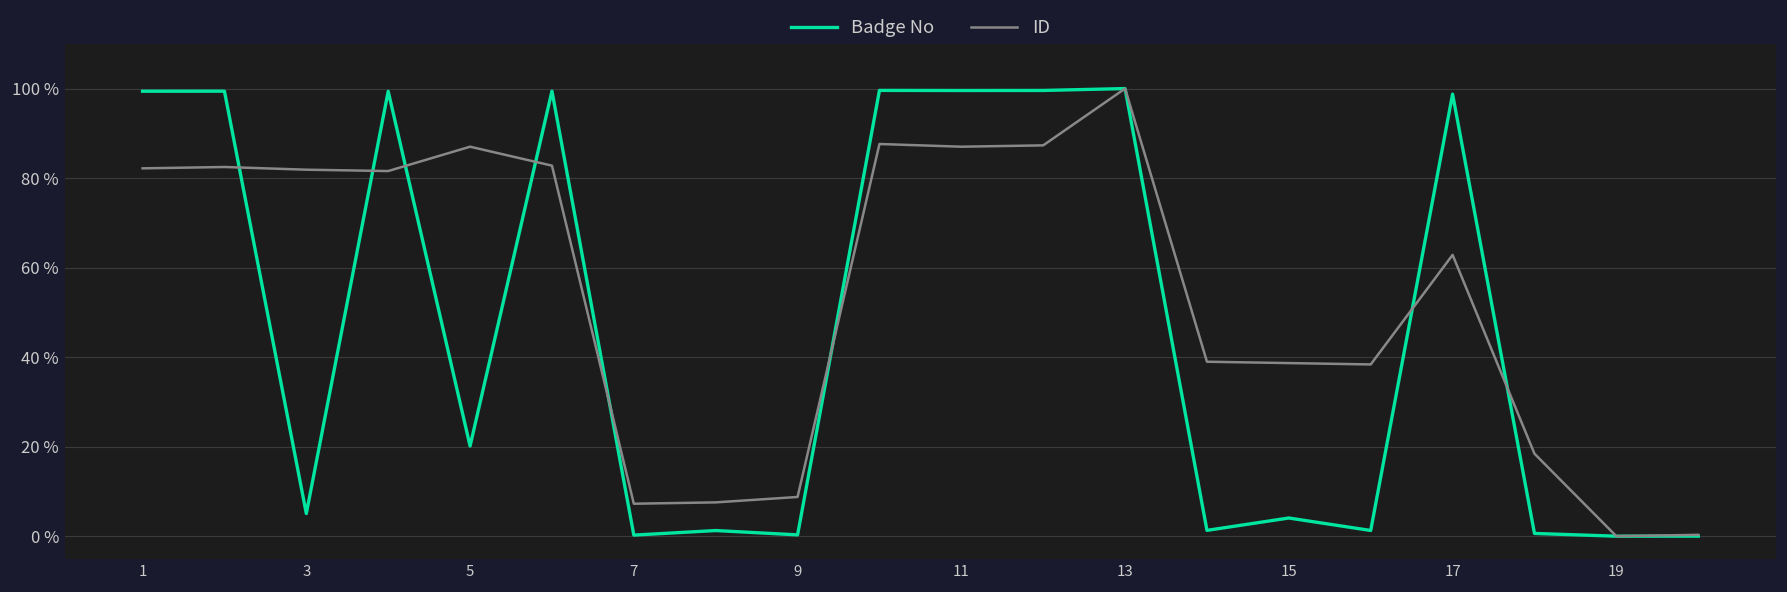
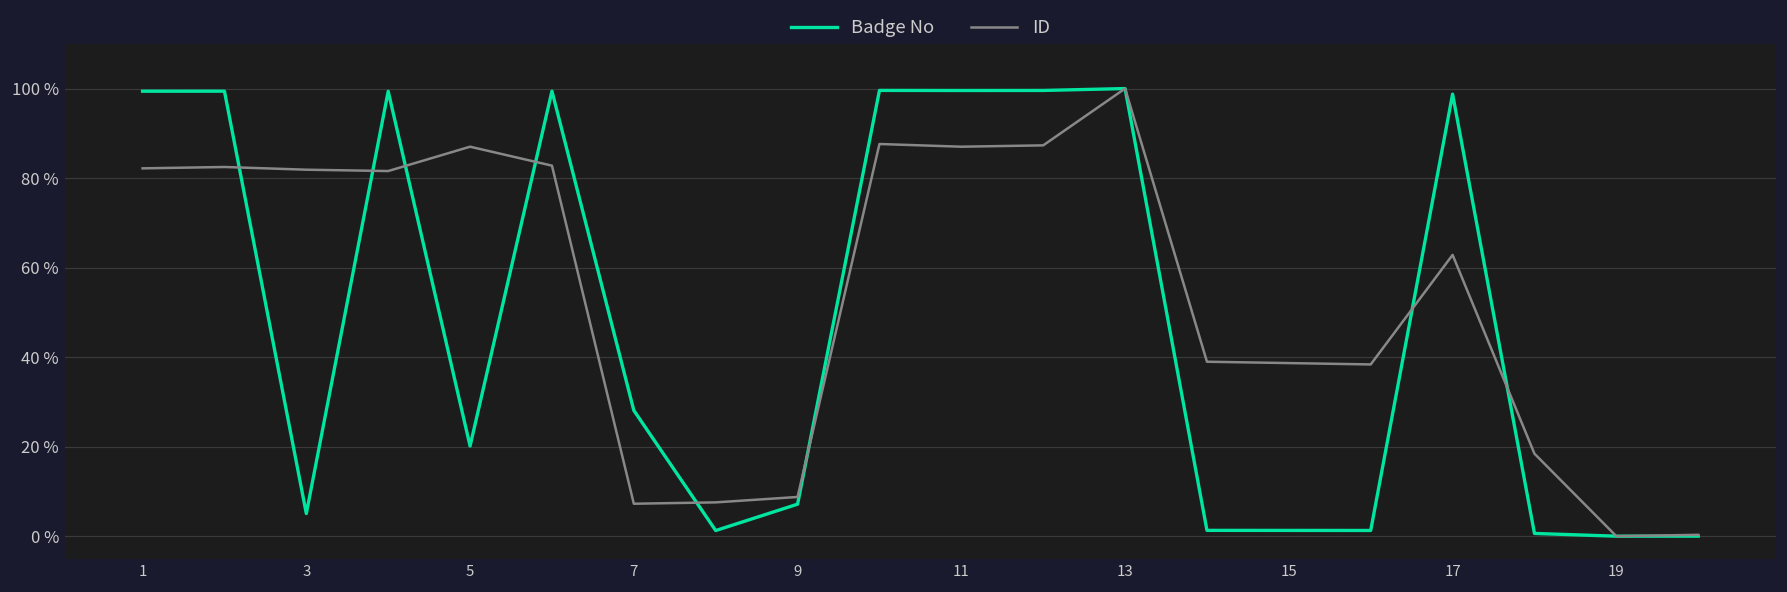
  {
    "Badge No": {
      "1": "99 %",
      "3": "5 %",
      "5": "20 %",
-     "7": "0 %",
-     "9": "0 %",
+     "7": "28 %",
+     "9": "7 %",
      "11": "100 %",
-     "15": "4 %",
+     "15": "1 %",
      "17": "99 %"
    },
    "ID": {
      "1": "82 %",
      "3": "82 %",
      "5": "87 %",
      "7": "7 %",
      "9": "9 %",
      "11": "87 %",
      "15": "39 %",
      "17": "63 %"
    }
  }
